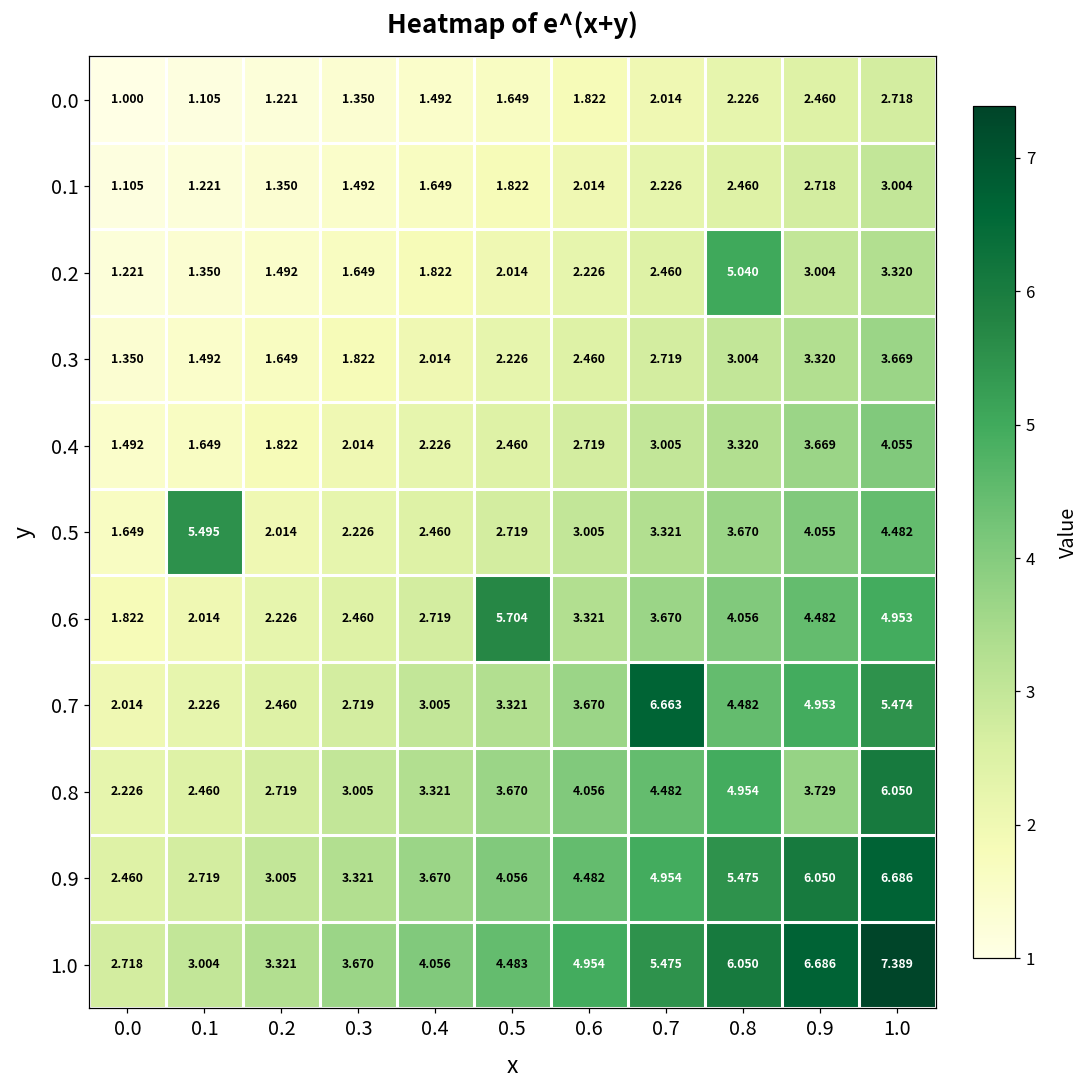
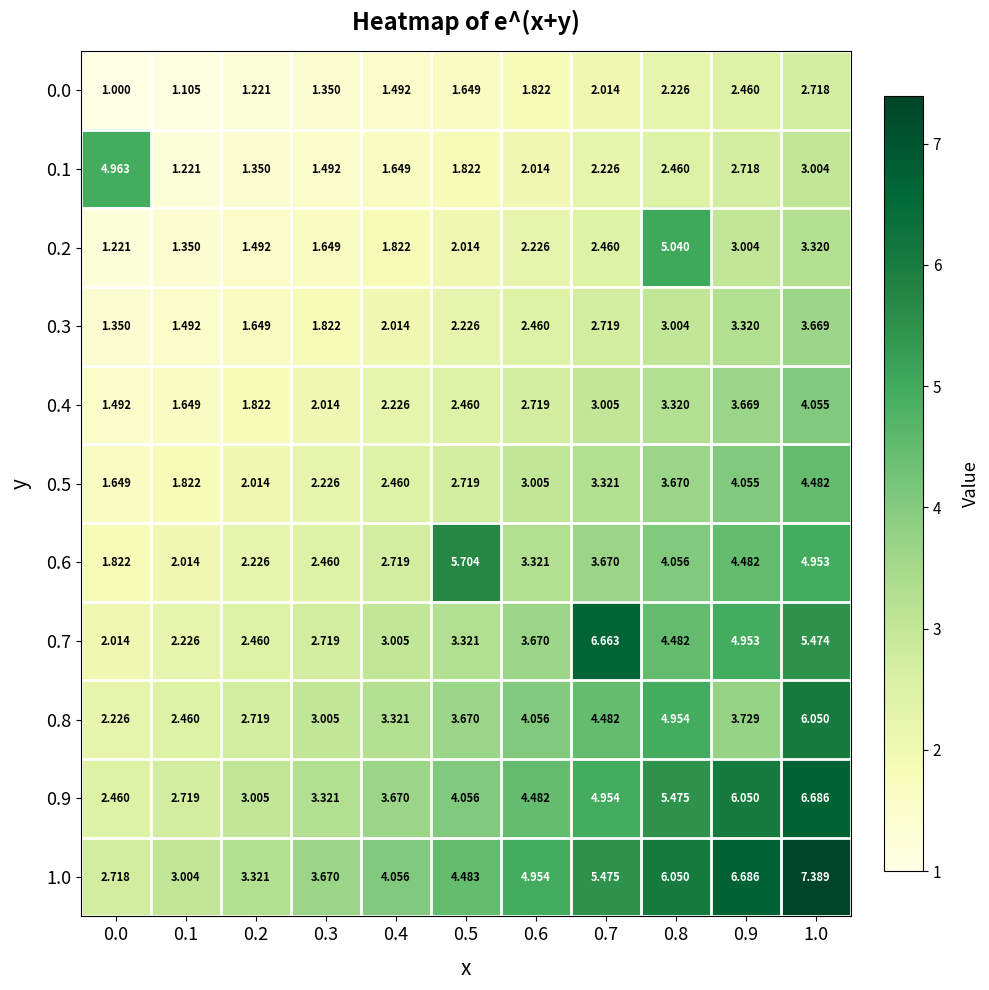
  {
    "0.0": {
      "0.0": 1.000,
      "0.1": 1.105,
      "0.2": 1.221,
      "0.3": 1.350,
      "0.4": 1.492,
      "0.5": 1.649,
      "0.6": 1.822,
      "0.7": 2.014,
      "0.8": 2.226,
      "0.9": 2.460,
      "1.0": 2.718
    },
    "0.1": {
-     "0.0": 1.105,
+     "0.0": 4.963,
      "0.1": 1.221,
      "0.2": 1.350,
      "0.3": 1.492,
      "0.4": 1.649,
      "0.5": 1.822,
      "0.6": 2.014,
      "0.7": 2.226,
      "0.8": 2.460,
      "0.9": 2.718,
      "1.0": 3.004
    },
    "0.2": {
      "0.0": 1.221,
      "0.1": 1.350,
      "0.2": 1.492,
      "0.3": 1.649,
      "0.4": 1.822,
      "0.5": 2.014,
      "0.6": 2.226,
      "0.7": 2.460,
      "0.8": 5.040,
      "0.9": 3.004,
      "1.0": 3.320
    },
    "0.3": {
      "0.0": 1.350,
      "0.1": 1.492,
      "0.2": 1.649,
      "0.3": 1.822,
      "0.4": 2.014,
      "0.5": 2.226,
      "0.6": 2.460,
      "0.7": 2.719,
      "0.8": 3.004,
      "0.9": 3.320,
      "1.0": 3.669
    },
    "0.4": {
      "0.0": 1.492,
      "0.1": 1.649,
      "0.2": 1.822,
      "0.3": 2.014,
      "0.4": 2.226,
      "0.5": 2.460,
      "0.6": 2.719,
      "0.7": 3.005,
      "0.8": 3.320,
      "0.9": 3.669,
      "1.0": 4.055
    },
    "0.5": {
      "0.0": 1.649,
-     "0.1": 5.495,
+     "0.1": 1.822,
      "0.2": 2.014,
      "0.3": 2.226,
      "0.4": 2.460,
      "0.5": 2.719,
      "0.6": 3.005,
      "0.7": 3.321,
      "0.8": 3.670,
      "0.9": 4.055,
      "1.0": 4.482
    },
    "0.6": {
      "0.0": 1.822,
      "0.1": 2.014,
      "0.2": 2.226,
      "0.3": 2.460,
      "0.4": 2.719,
      "0.5": 5.704,
      "0.6": 3.321,
      "0.7": 3.670,
      "0.8": 4.056,
      "0.9": 4.482,
      "1.0": 4.953
    },
    "0.7": {
      "0.0": 2.014,
      "0.1": 2.226,
      "0.2": 2.460,
      "0.3": 2.719,
      "0.4": 3.005,
      "0.5": 3.321,
      "0.6": 3.670,
      "0.7": 6.663,
      "0.8": 4.482,
      "0.9": 4.953,
      "1.0": 5.474
    },
    "0.8": {
      "0.0": 2.226,
      "0.1": 2.460,
      "0.2": 2.719,
      "0.3": 3.005,
      "0.4": 3.321,
      "0.5": 3.670,
      "0.6": 4.056,
      "0.7": 4.482,
      "0.8": 4.954,
      "0.9": 3.729,
      "1.0": 6.050
    },
    "0.9": {
      "0.0": 2.460,
      "0.1": 2.719,
      "0.2": 3.005,
      "0.3": 3.321,
      "0.4": 3.670,
      "0.5": 4.056,
      "0.6": 4.482,
      "0.7": 4.954,
      "0.8": 5.475,
      "0.9": 6.050,
      "1.0": 6.686
    },
    "1.0": {
      "0.0": 2.718,
      "0.1": 3.004,
      "0.2": 3.321,
      "0.3": 3.670,
      "0.4": 4.056,
      "0.5": 4.483,
      "0.6": 4.954,
      "0.7": 5.475,
      "0.8": 6.050,
      "0.9": 6.686,
      "1.0": 7.389
    }
  }
